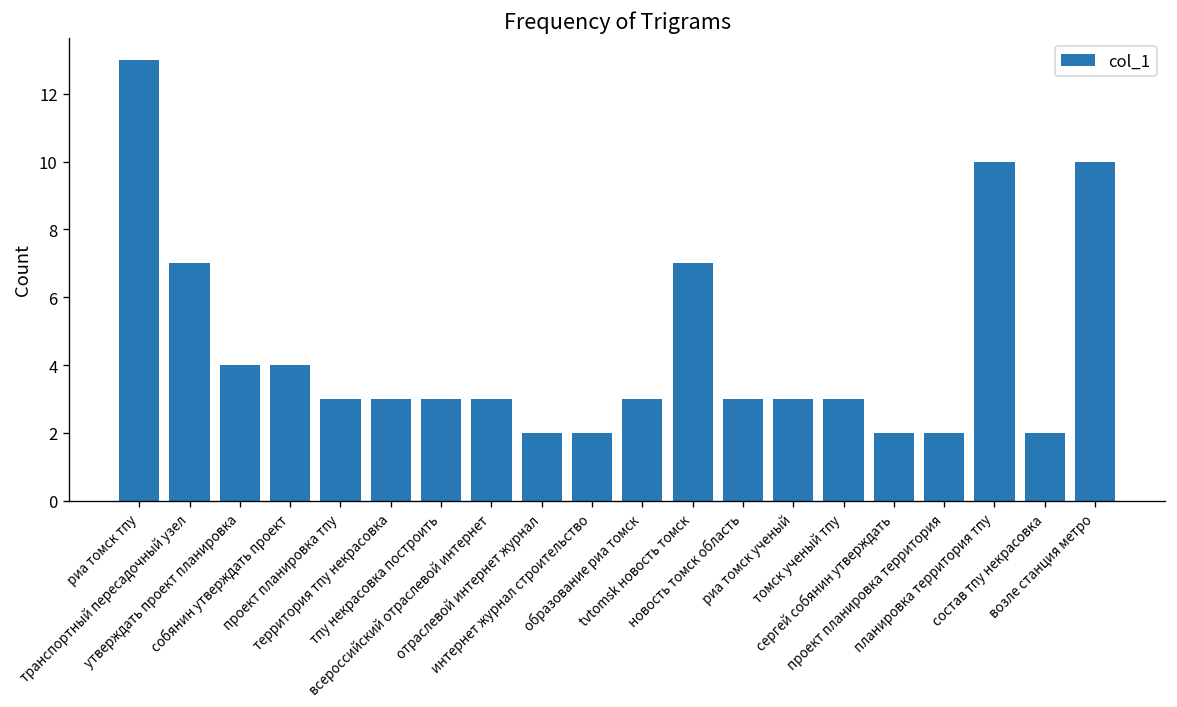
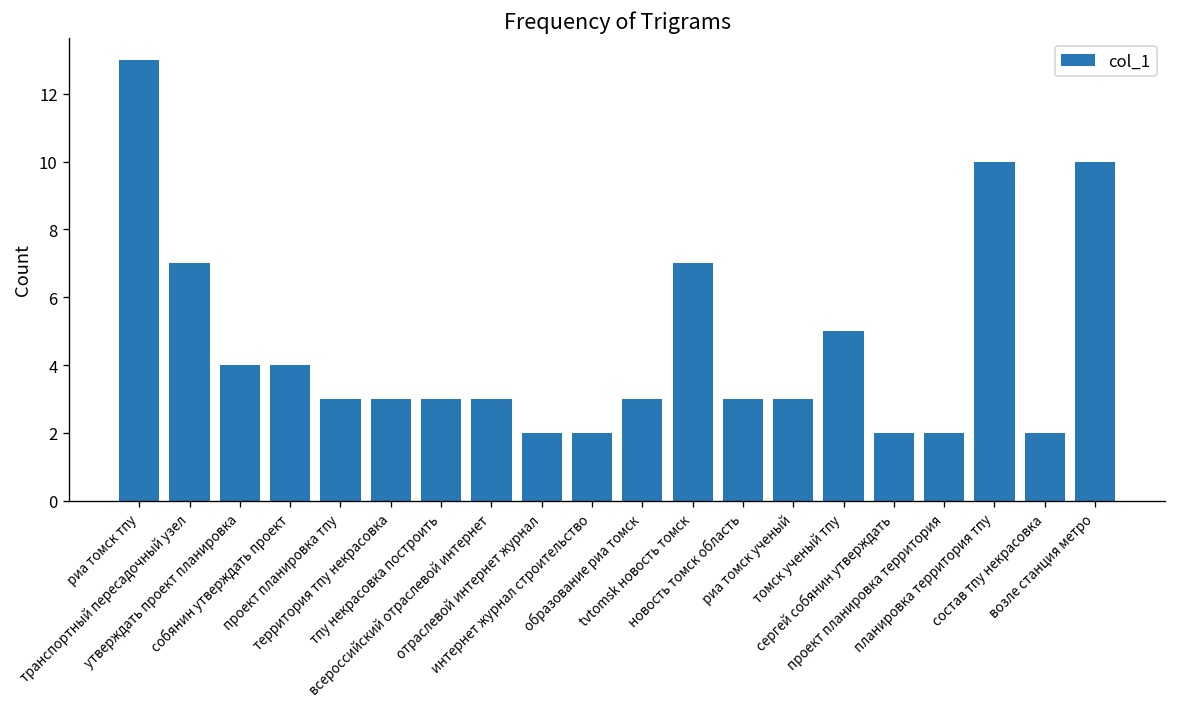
  {
    "риа томск тпу": 13,
    "транспортный пересадочный узел": 7,
    "утверждать проект планировка": 4,
    "собянин утверждать проект": 4,
    "проект планировка тпу": 3,
    "территория тпу некрасовка": 3,
    "тпу некрасовка построить": 3,
    "всероссийский отраслевой интернет": 3,
    "отраслевой интернет журнал": 2,
    "интернет журнал строительство": 2,
    "образование риа томск": 3,
    "tvtomsk новость томск": 7,
    "новость томск область": 3,
    "риа томск ученый": 3,
-   "томск ученый тпу": 3,
+   "томск ученый тпу": 5,
    "сергей собянин утверждать": 2,
    "проект планировка территория": 2,
    "планировка территория тпу": 10,
    "состав тпу некрасовка": 2,
    "возле станция метро": 10
  }
